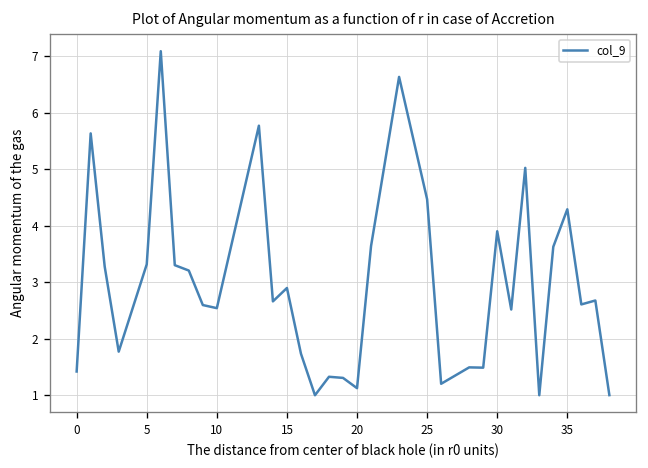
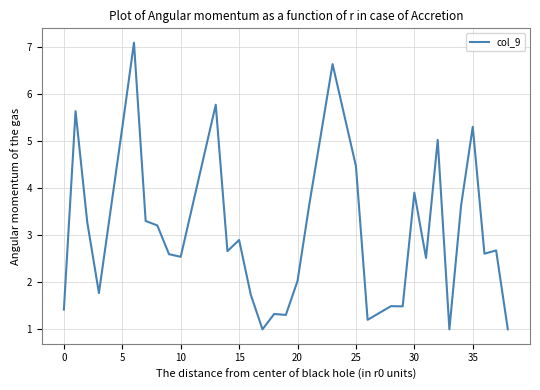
  {
    "0": 1.4,
-   "5": 3.3,
+   "5": 5.3,
    "10": 2.5,
    "15": 2.9,
-   "20": 1.1,
+   "20": 2.0,
    "25": 4.5,
    "30": 3.9,
-   "35": 4.3
+   "35": 5.3
  }
